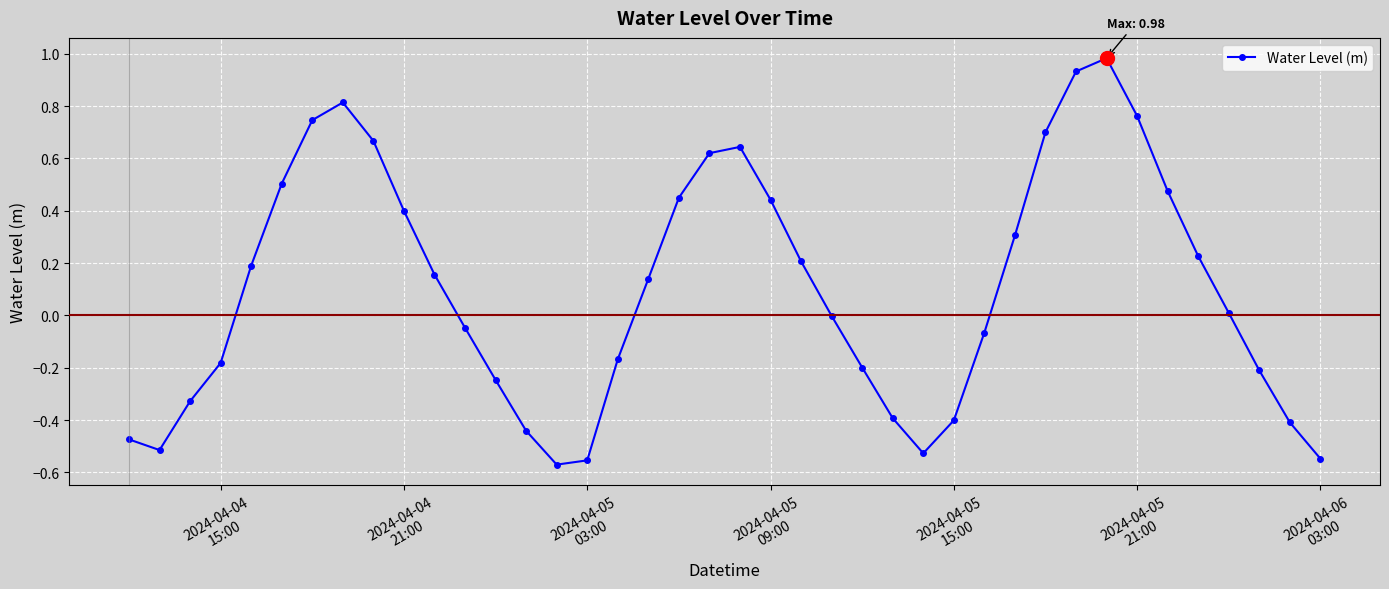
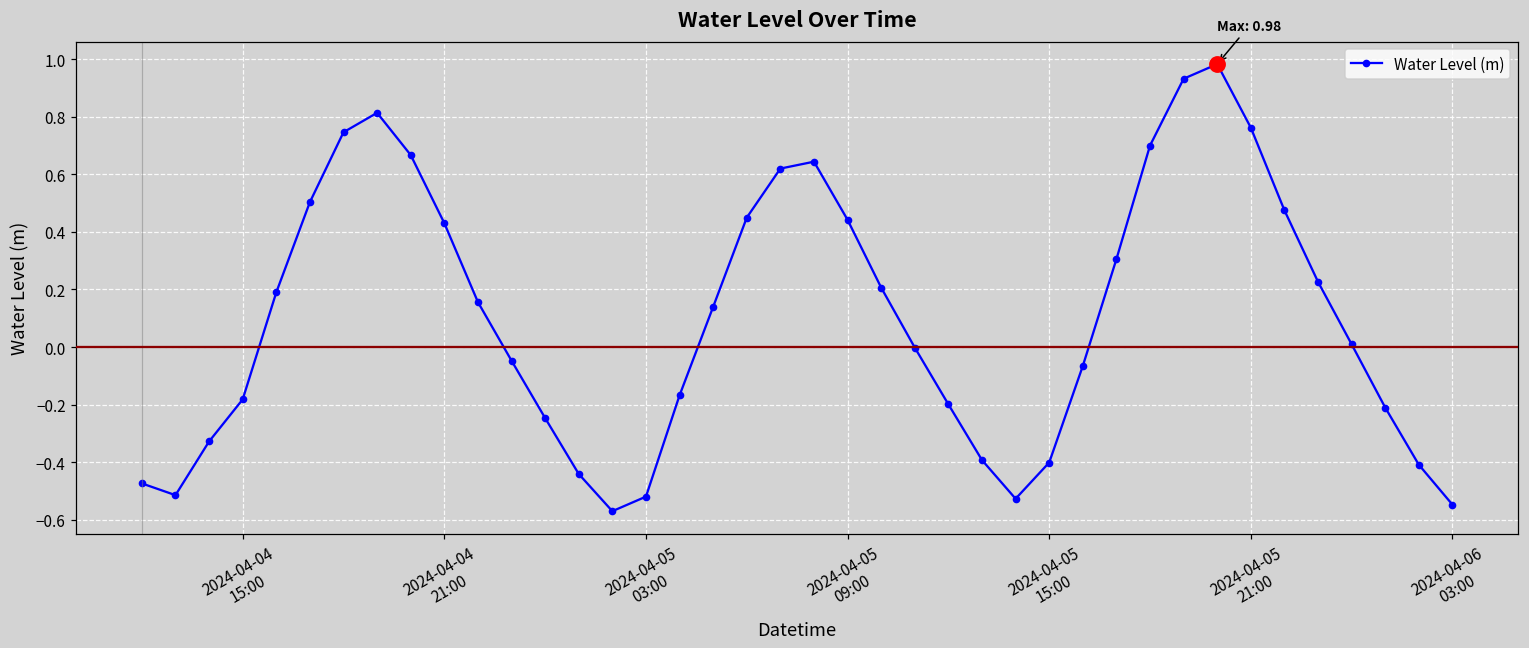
  {
    "Water Level (m)": {
      "2024-04-04 15:00": -0.18,
-     "2024-04-04 21:00": 0.40,
-     "2024-04-05 03:00": -0.55,
+     "2024-04-04 21:00": 0.43,
+     "2024-04-05 03:00": -0.52,
      "2024-04-05 09:00": 0.44,
      "2024-04-05 15:00": -0.40,
      "2024-04-05 21:00": 0.76,
      "2024-04-06 03:00": -0.55
    }
  }
